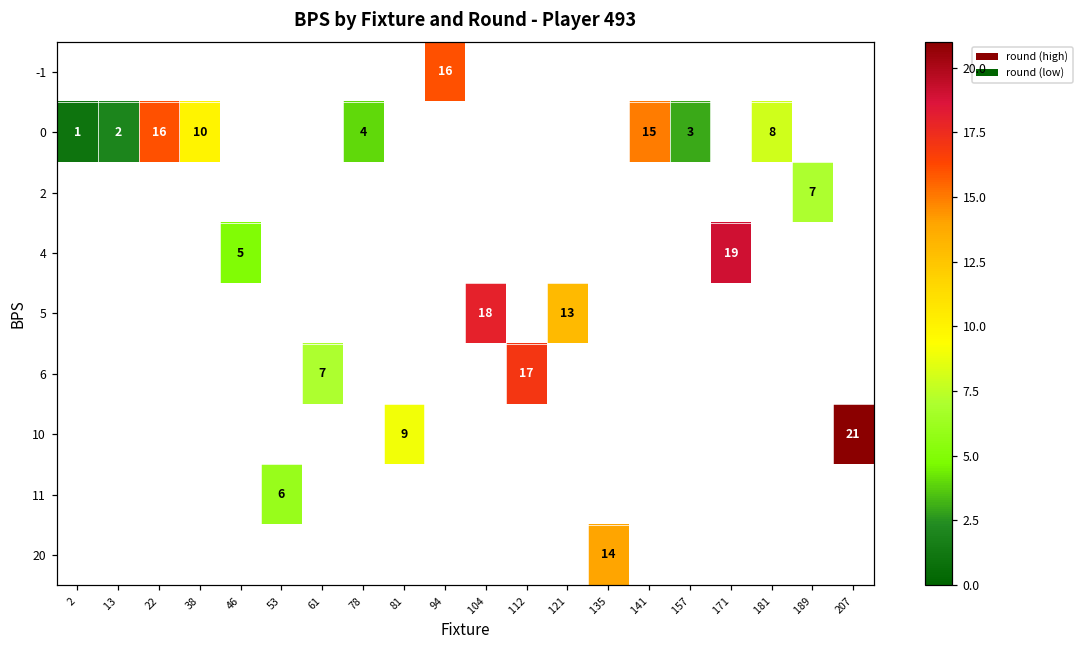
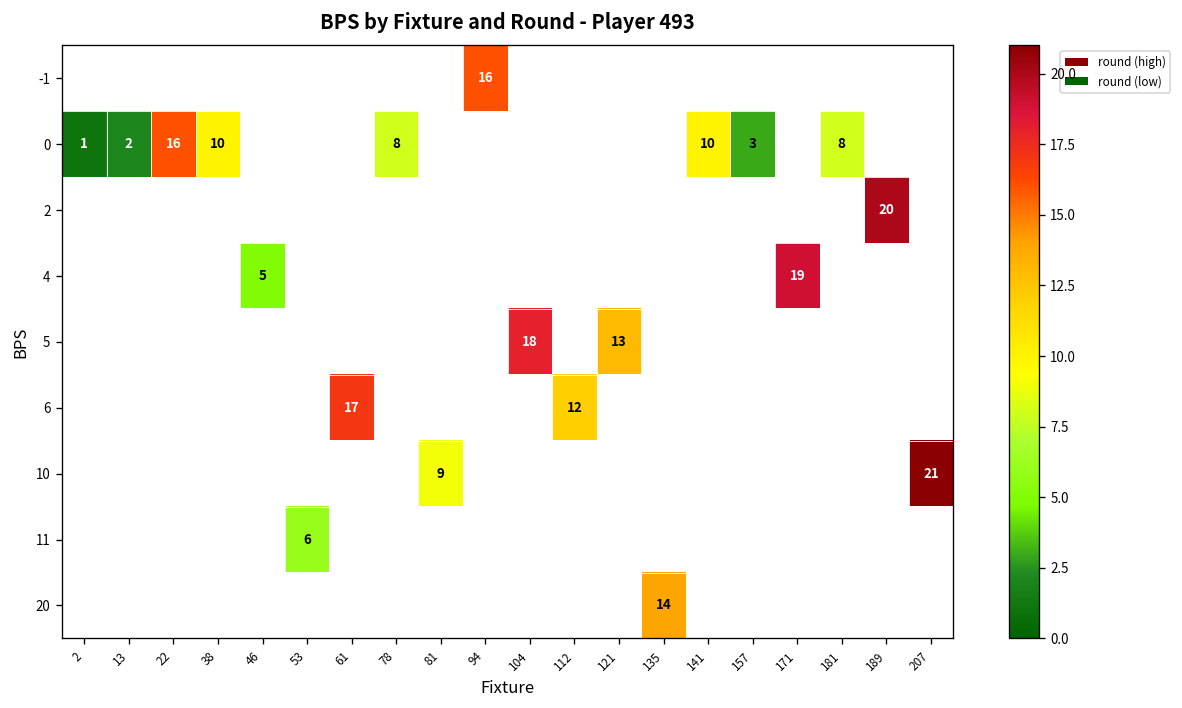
  {
    "-1": {
      "94": 16
    },
    "0": {
      "2": 1,
      "13": 2,
      "22": 16,
      "38": 10,
-     "78": 4,
-     "141": 15,
+     "78": 8,
+     "141": 10,
      "157": 3,
      "181": 8
    },
    "2": {
-     "189": 7
+     "189": 20
    },
    "4": {
      "46": 5,
      "171": 19
    },
    "5": {
      "104": 18,
      "121": 13
    },
    "6": {
-     "61": 7,
-     "112": 17
+     "61": 17,
+     "112": 12
    },
    "10": {
      "81": 9,
      "207": 21
    },
    "11": {
      "53": 6
    },
    "20": {
      "135": 14
    }
  }
